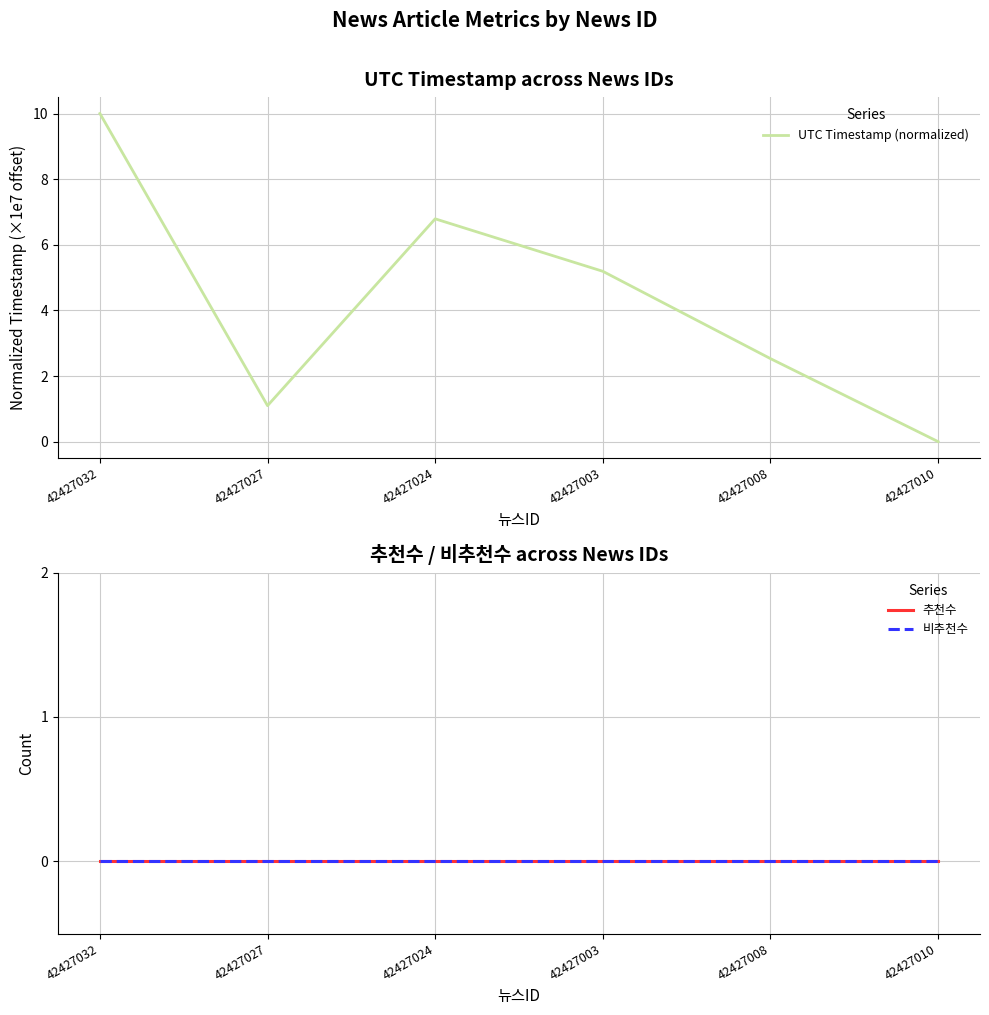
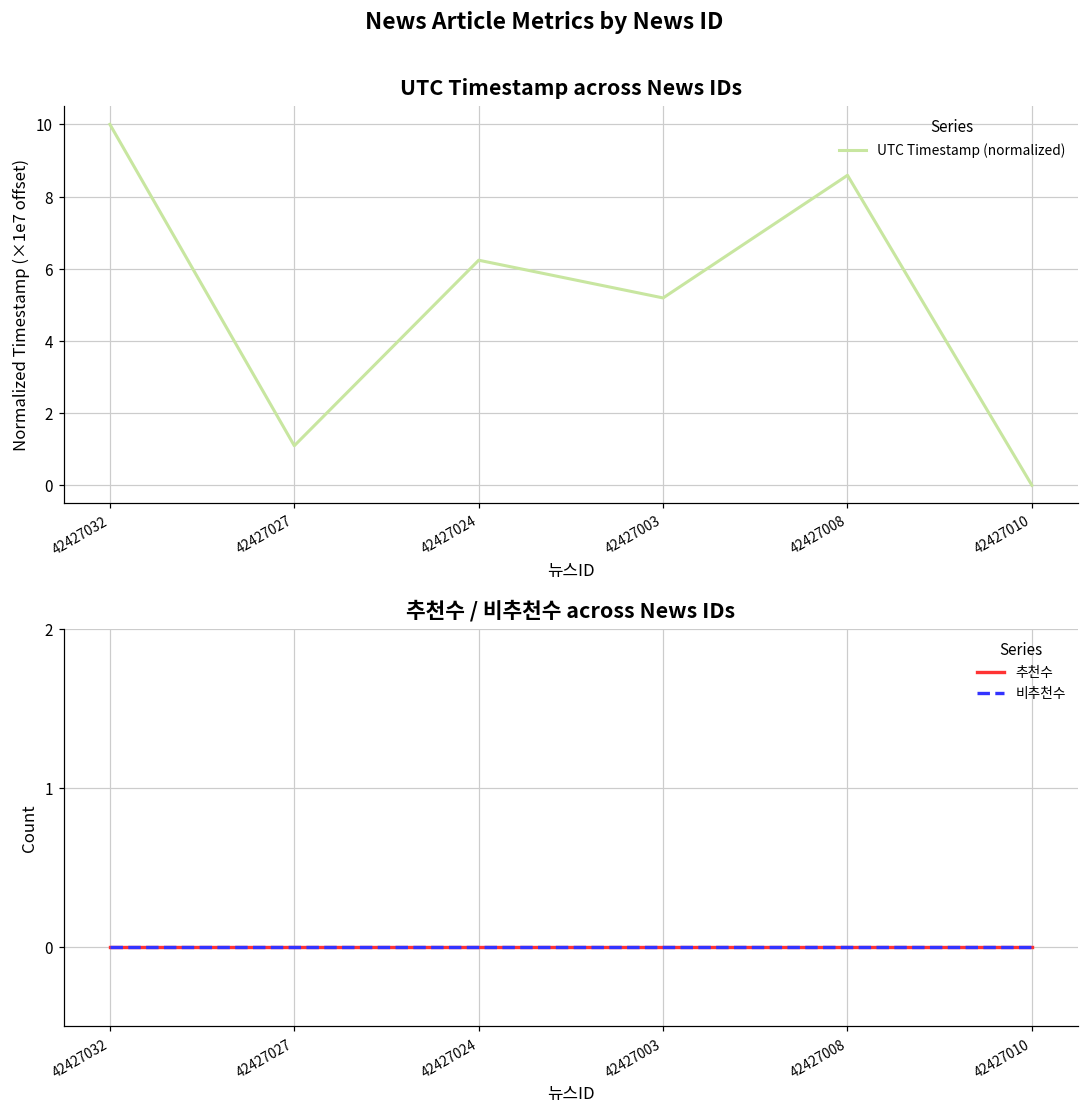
  {
    "UTC Timestamp across News IDs": {
      "42427032": 10.0,
      "42427027": 1.1,
-     "42427024": 6.8,
+     "42427024": 6.2,
      "42427003": 5.2,
-     "42427008": 2.5,
+     "42427008": 8.6,
      "42427010": 0.0
    },
    "추천수 / 비추천수 across News IDs": {
      "42427032": 0.00,
      "42427027": 0.00,
      "42427024": 0.00,
      "42427003": 0.00,
      "42427008": 0.00,
      "42427010": 0.00
    }
  }
